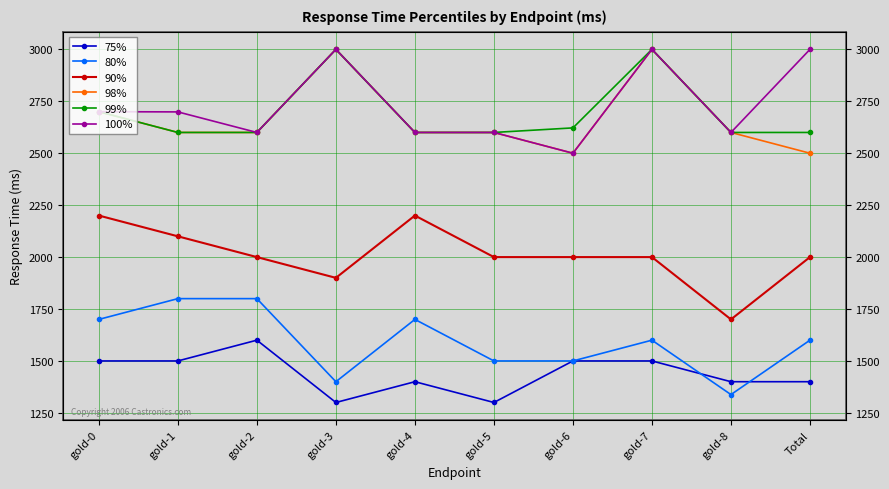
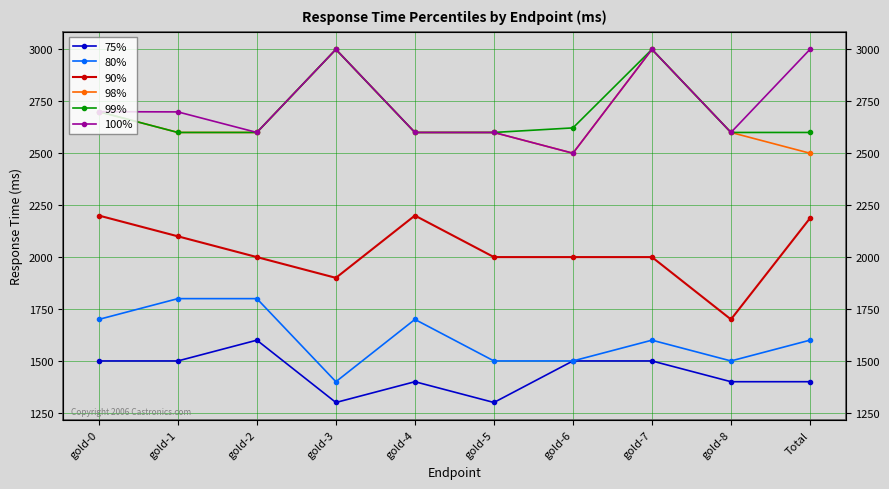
  {
    "75%": {
      "gold-0": 1500,
      "gold-1": 1500,
      "gold-2": 1600,
      "gold-3": 1300,
      "gold-4": 1400,
      "gold-5": 1300,
      "gold-7": 1500,
      "gold-8": 1400,
      "Total": 1400
    },
    "80%": {
      "gold-0": 1700,
      "gold-1": 1800,
      "gold-2": 1800,
      "gold-3": 1400,
      "gold-4": 1700,
      "gold-5": 1500,
      "gold-7": 1600,
-     "gold-8": 1340,
+     "gold-8": 1500,
      "Total": 1600
    },
    "90%": {
      "gold-0": 2200,
      "gold-1": 2100,
      "gold-2": 2000,
      "gold-3": 1900,
      "gold-4": 2200,
      "gold-5": 2000,
      "gold-6": 2000,
      "gold-7": 2000,
      "gold-8": 1700,
-     "Total": 2000
+     "Total": 2190
    },
    "98%": {
      "Total": 2500
    },
    "99%": {
      "gold-6": 2620,
      "Total": 2600
    },
    "100%": {
      "gold-1": 2700,
      "Total": 3000
    }
  }
